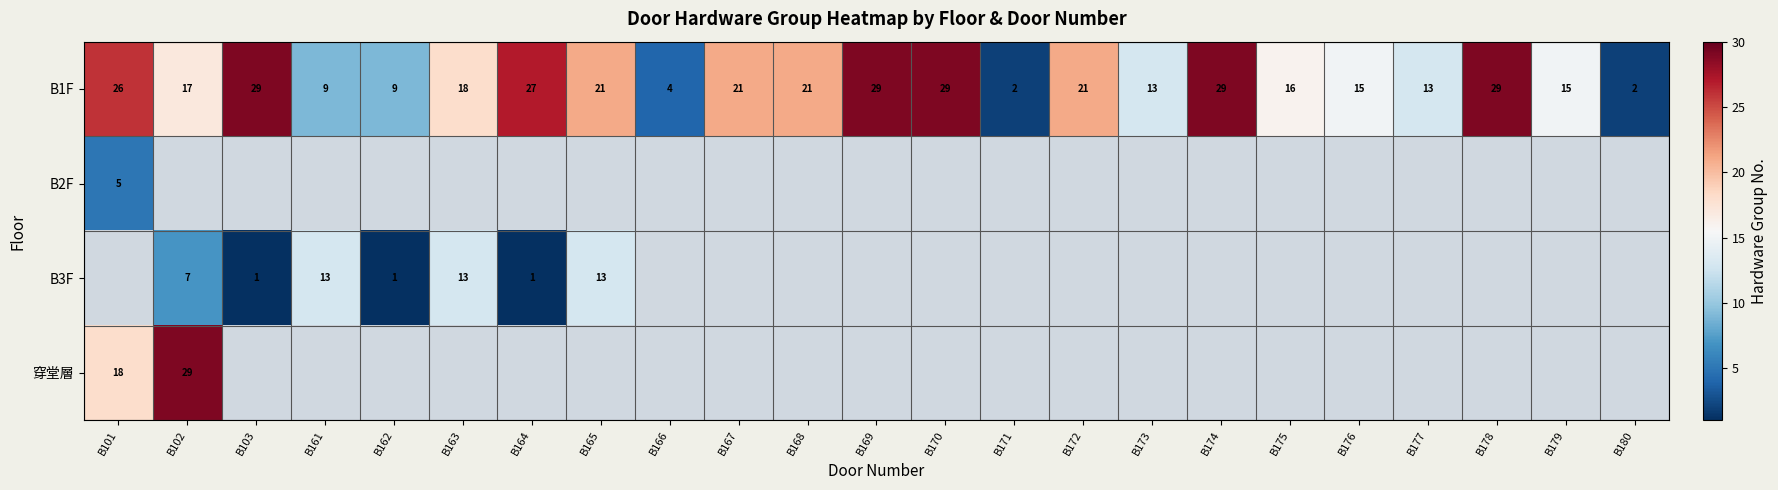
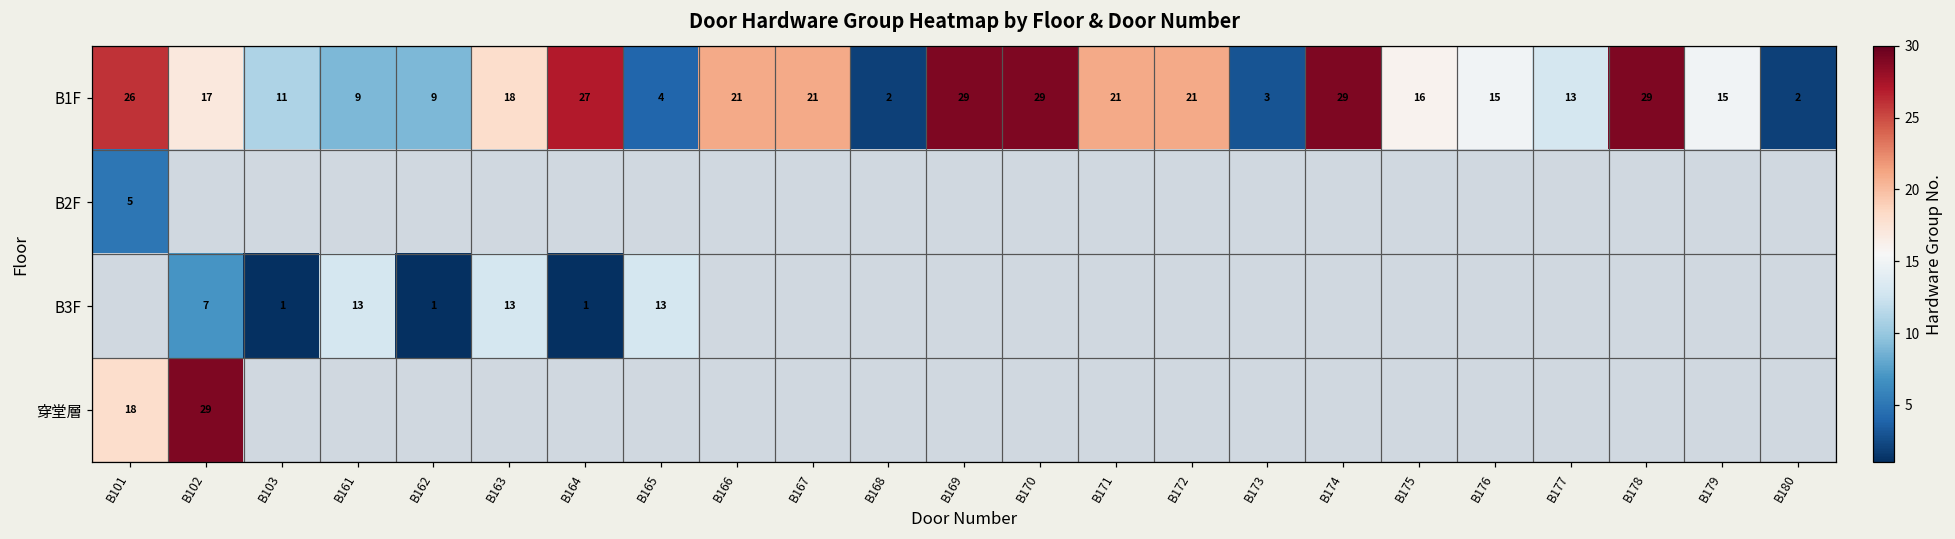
  {
    "B1F": {
      "B101": 26,
      "B102": 17,
-     "B103": 29,
+     "B103": 11,
      "B161": 9,
      "B162": 9,
      "B163": 18,
      "B164": 27,
-     "B165": 21,
-     "B166": 4,
+     "B165": 4,
+     "B166": 21,
      "B167": 21,
-     "B168": 21,
+     "B168": 2,
      "B169": 29,
      "B170": 29,
-     "B171": 2,
+     "B171": 21,
      "B172": 21,
-     "B173": 13,
+     "B173": 3,
      "B174": 29,
      "B175": 16,
      "B176": 15,
      "B177": 13,
      "B178": 29,
      "B179": 15,
      "B180": 2
    },
    "B2F": {
      "B101": 5
    },
    "B3F": {
      "B102": 7,
      "B103": 1,
      "B161": 13,
      "B162": 1,
      "B163": 13,
      "B164": 1,
      "B165": 13
    },
    "穿堂層": {
      "B101": 18,
      "B102": 29
    }
  }
